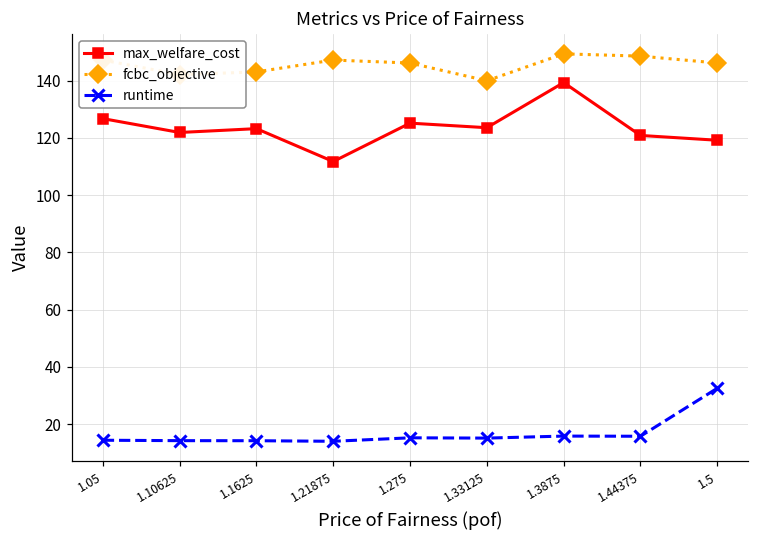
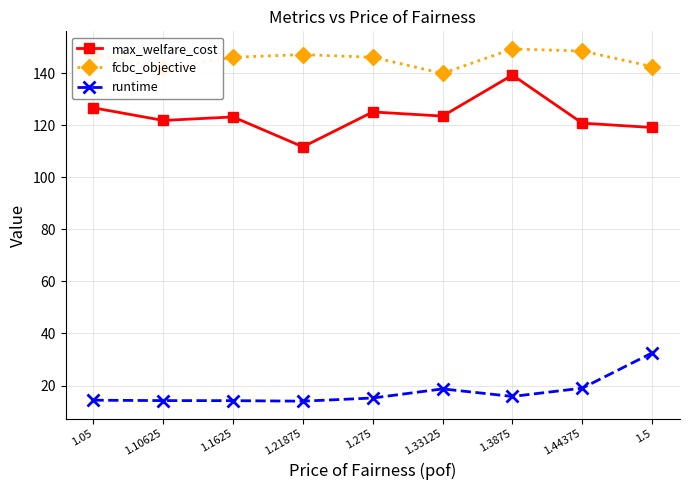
  {
    "max_welfare_cost": {
      "1.05": 127,
      "1.10625": 122,
      "1.1625": 123,
      "1.21875": 112,
      "1.275": 125,
      "1.33125": 124,
      "1.3875": 139,
      "1.44375": 121,
      "1.5": 119
    },
    "fcbc_objective": {
-     "1.1625": 143,
+     "1.1625": 146,
      "1.21875": 147,
      "1.275": 146,
      "1.33125": 140,
      "1.3875": 149,
      "1.44375": 149,
-     "1.5": 146
+     "1.5": 143
    },
    "runtime": {
      "1.05": 14,
      "1.10625": 14,
      "1.1625": 14,
      "1.21875": 14,
      "1.275": 15,
-     "1.33125": 15,
+     "1.33125": 19,
      "1.3875": 16,
-     "1.44375": 16,
+     "1.44375": 19,
      "1.5": 33
    }
  }
